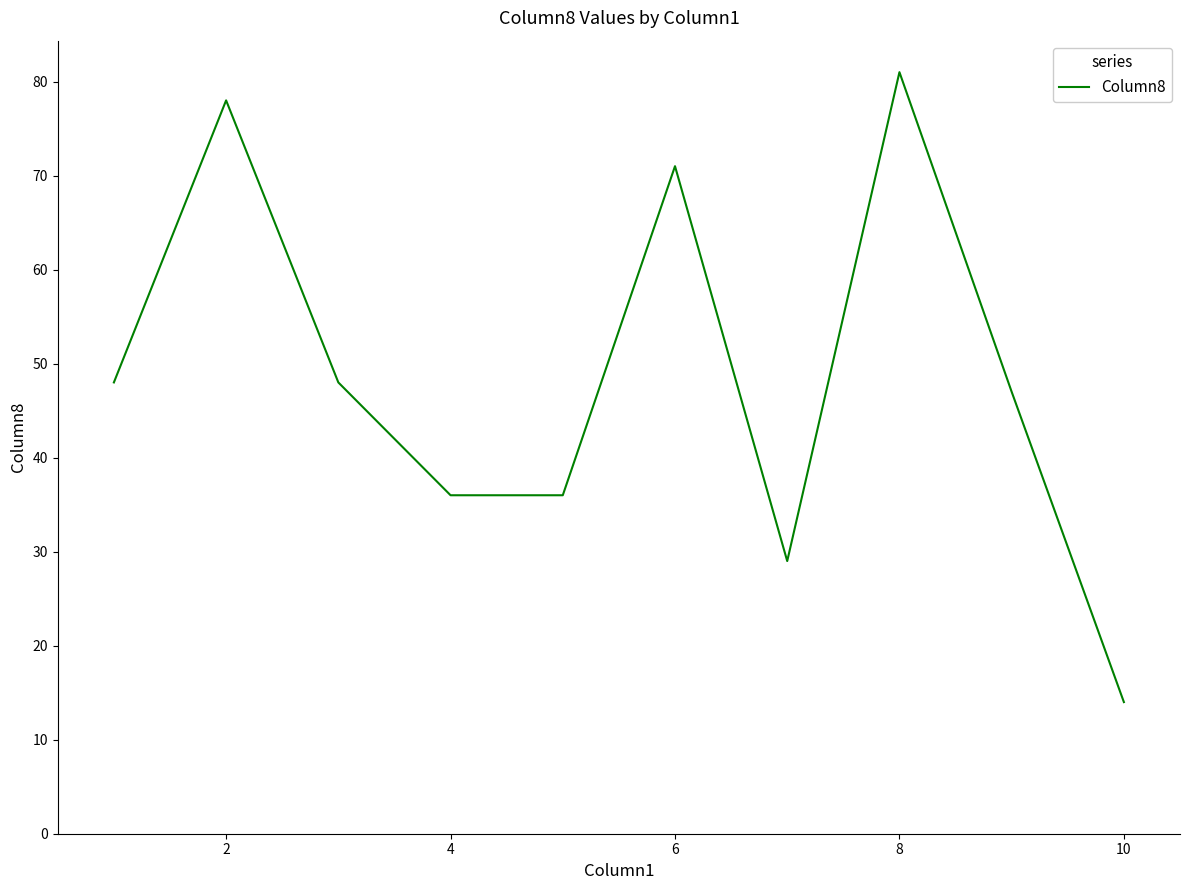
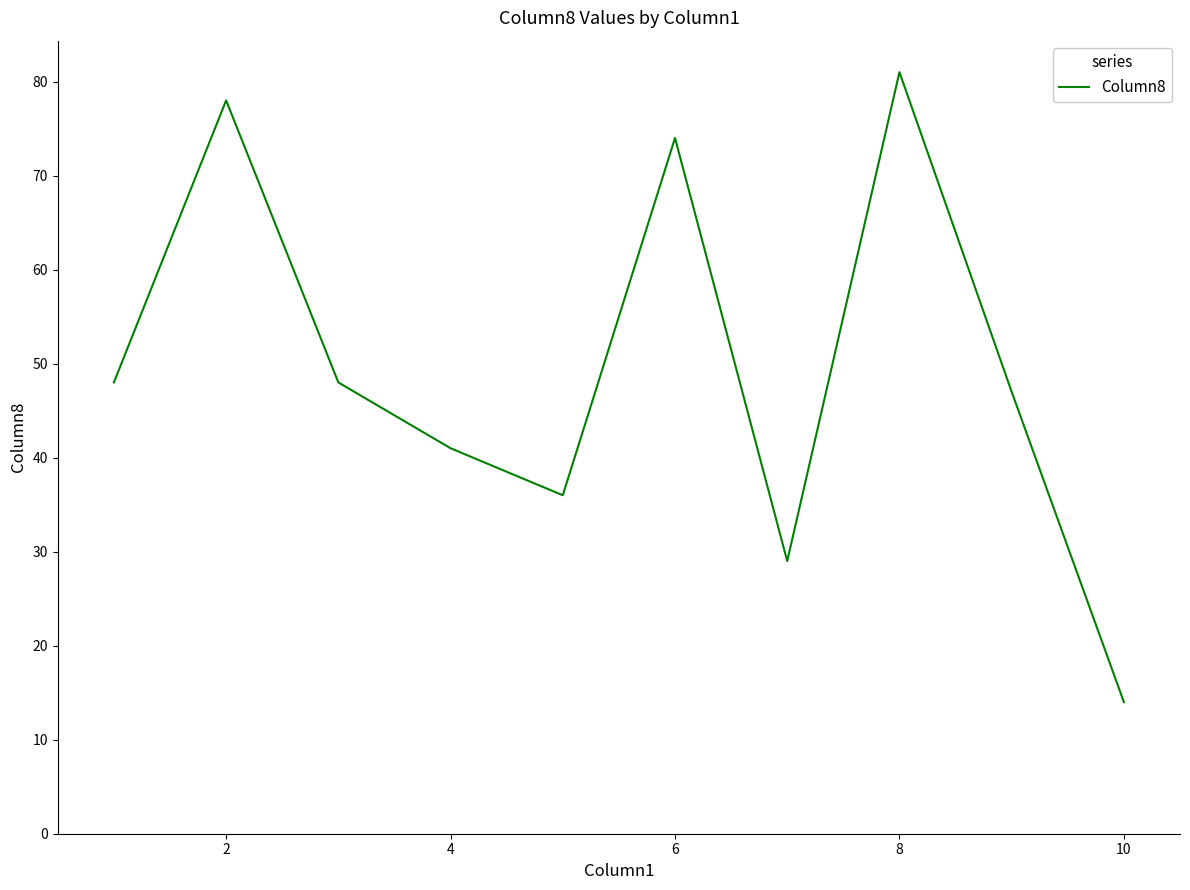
  {
    "2": 78,
-   "4": 36,
-   "6": 71,
+   "4": 41,
+   "6": 74,
    "8": 81,
    "10": 14
  }
